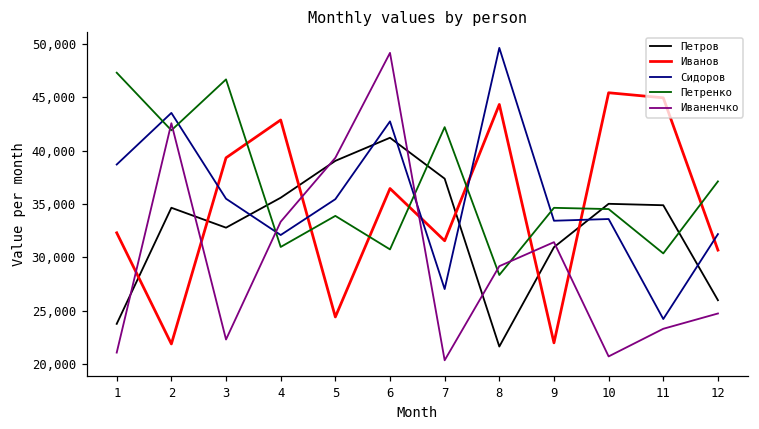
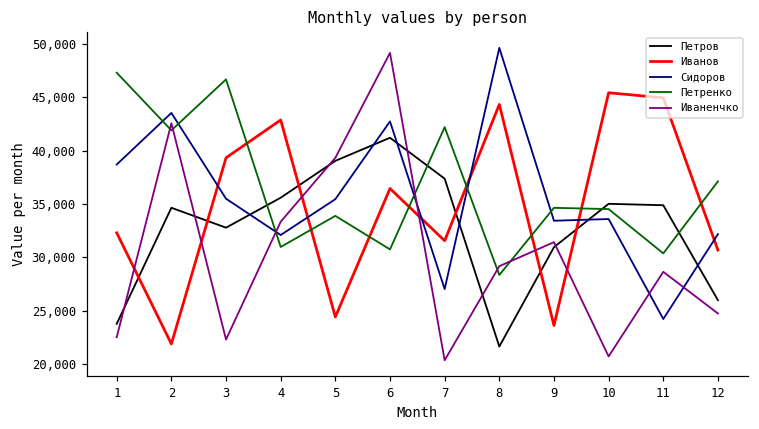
  {
    "Петров": {
      "1": "24,000",
      "2": "35,000",
      "3": "33,000",
      "4": "36,000",
      "5": "39,000",
      "6": "41,000",
      "7": "37,000",
      "8": "22,000",
      "9": "31,000",
      "10": "35,000",
      "11": "35,000",
      "12": "26,000"
    },
    "Иванов": {
      "1": "32,000",
      "2": "22,000",
      "3": "39,000",
      "4": "43,000",
      "5": "24,000",
      "6": "36,000",
      "7": "32,000",
      "8": "44,000",
-     "9": "22,000",
+     "9": "24,000",
      "10": "45,000",
      "12": "31,000"
    },
    "Сидоров": {
      "1": "39,000",
      "2": "44,000",
      "3": "36,000",
      "4": "32,000",
      "5": "35,000",
      "6": "43,000",
      "7": "27,000",
      "8": "50,000",
      "9": "33,000",
      "10": "34,000",
      "11": "24,000",
      "12": "32,000"
    },
    "Петренко": {
      "1": "47,000",
      "2": "42,000",
      "3": "47,000",
      "4": "31,000",
      "5": "34,000",
      "6": "31,000",
      "7": "42,000",
      "8": "28,000",
      "9": "35,000",
      "10": "35,000",
      "11": "30,000",
      "12": "37,000"
    },
    "Иваненчко": {
-     "1": "21,000",
+     "1": "23,000",
      "2": "43,000",
      "3": "22,000",
      "4": "33,000",
      "5": "39,000",
      "6": "49,000",
      "7": "20,000",
      "8": "29,000",
      "9": "31,000",
      "10": "21,000",
-     "11": "23,000",
+     "11": "29,000",
      "12": "25,000"
    }
  }
